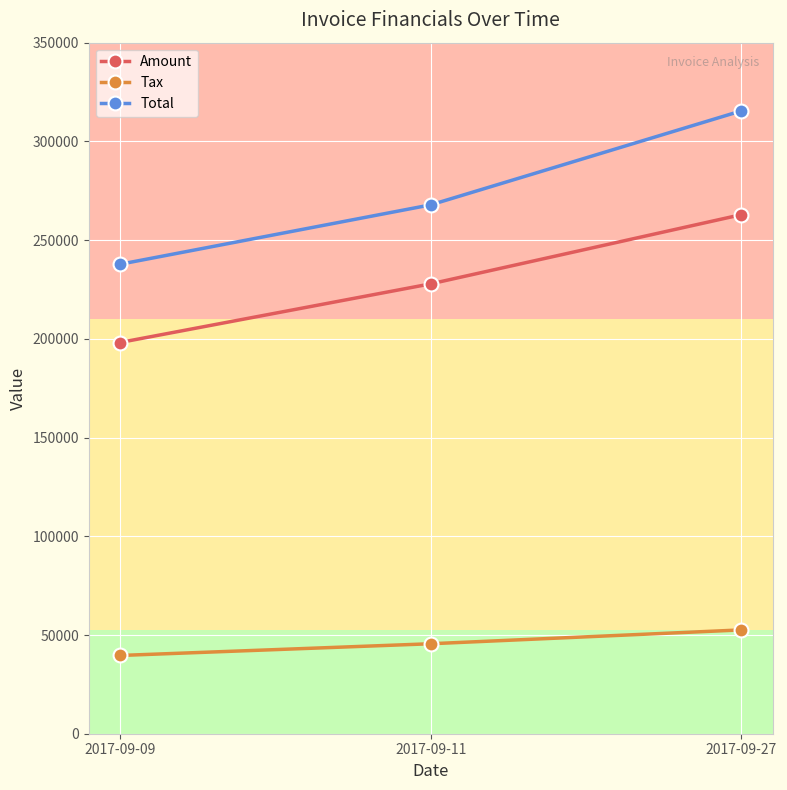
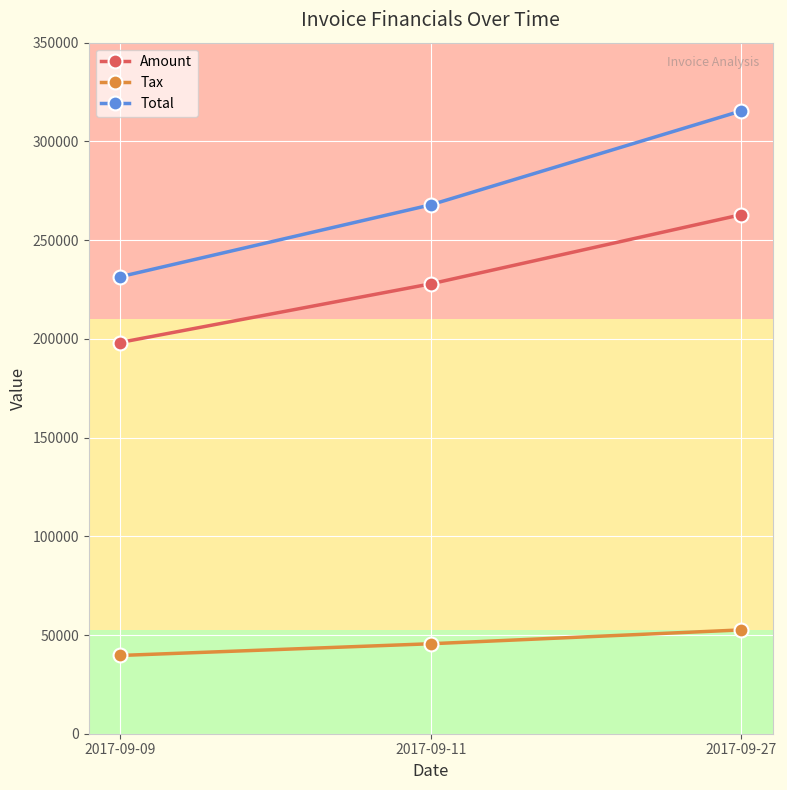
  {
    "Total": {
-     "2017-09-09": 238000,
+     "2017-09-09": 231000,
      "2017-09-11": 268000,
      "2017-09-27": 315000
    }
  }
